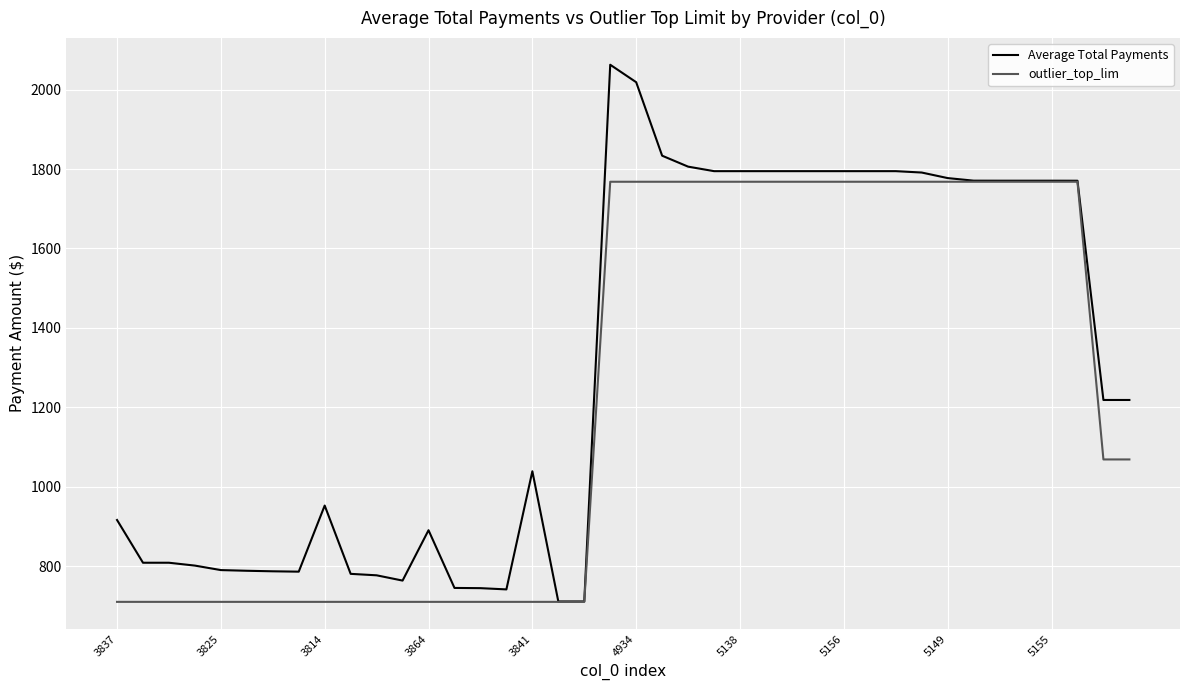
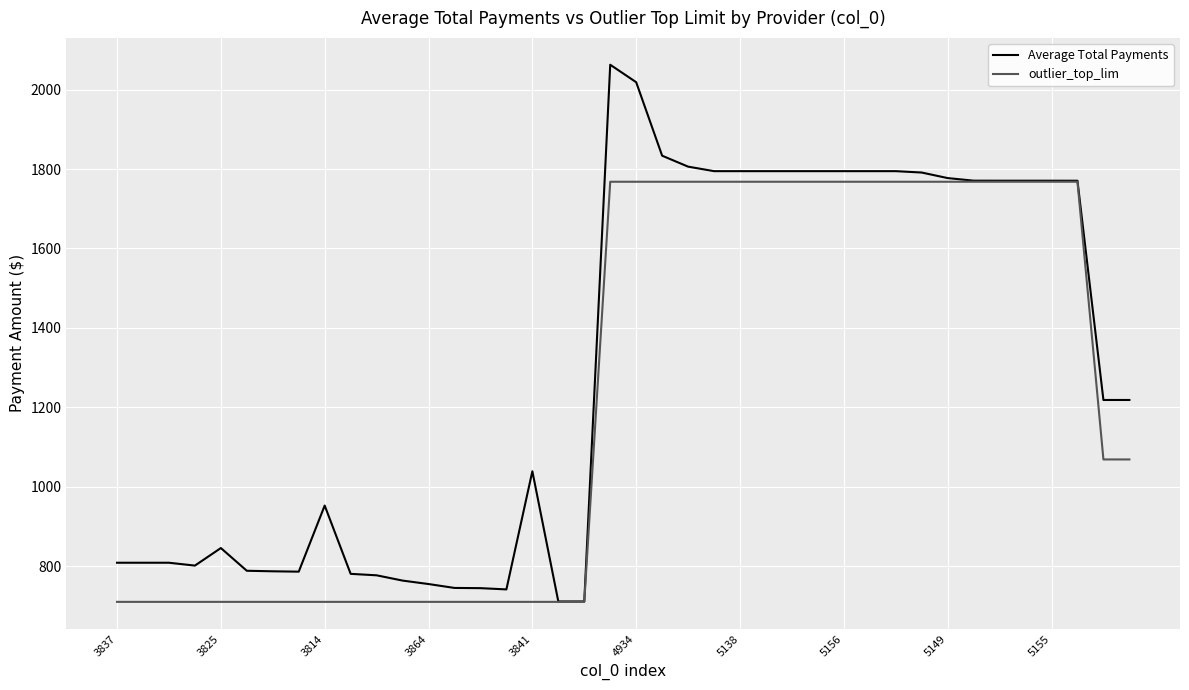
  {
    "Average Total Payments": {
-     "3837": 920,
-     "3825": 790,
+     "3837": 810,
+     "3825": 850,
      "3814": 950,
-     "3864": 890,
+     "3864": 760,
      "3841": 1040,
      "4934": 2020,
      "5138": 1790,
      "5156": 1790,
      "5149": 1780
    },
    "outlier_top_lim": {
      "3837": 710,
      "3825": 710,
      "3814": 710,
      "3864": 710,
      "3841": 710,
      "4934": 1770,
      "5138": 1770,
      "5156": 1770,
      "5149": 1770
    }
  }
